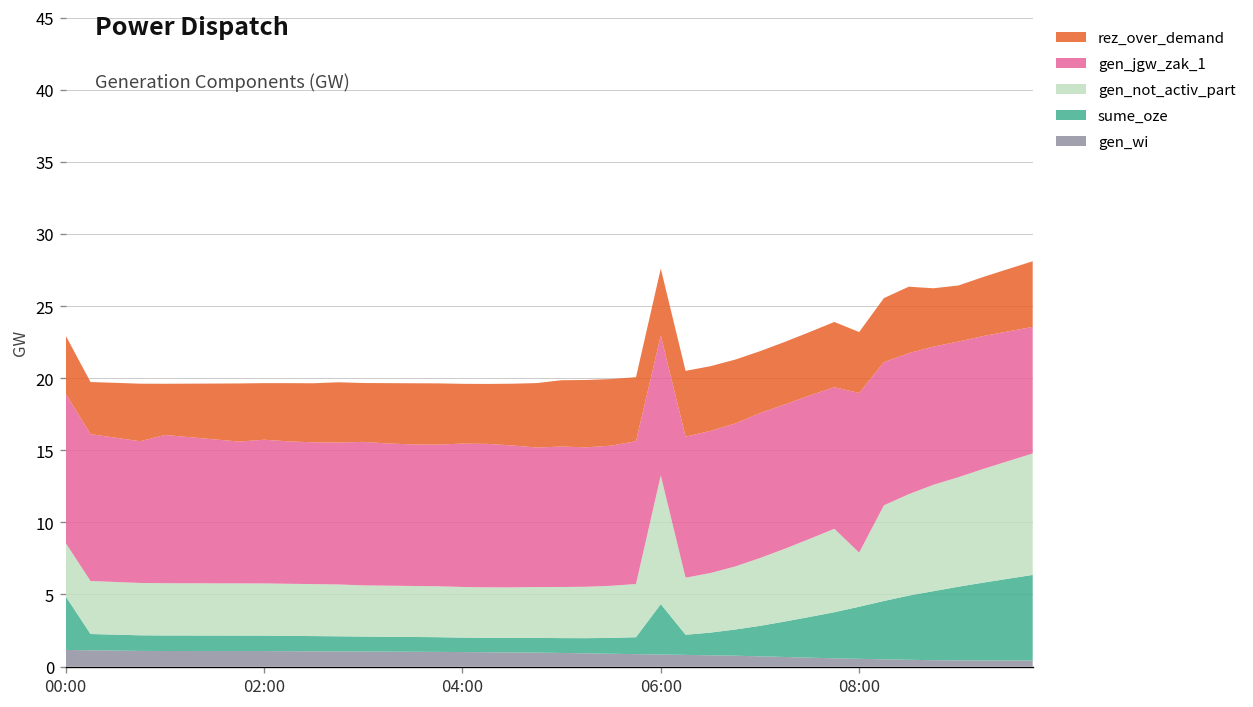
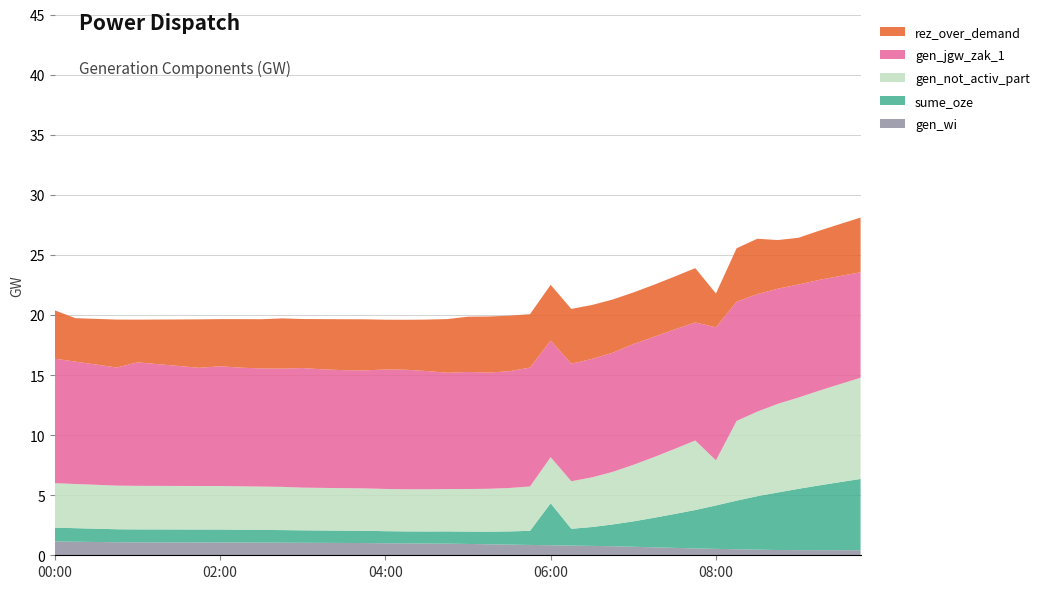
  {
    "gen_wi": {
      "00:00": 1.2,
      "02:00": 1.1,
      "04:00": 1.0,
      "06:00": 0.8,
      "08:00": 0.5
    },
    "sume_oze": {
-     "00:00": 3.7,
+     "00:00": 1.2,
      "02:00": 1.1,
      "04:00": 1.0,
      "06:00": 3.5,
      "08:00": 3.6
    },
    "gen_not_activ_part": {
      "00:00": 3.7,
      "02:00": 3.6,
      "04:00": 3.5,
-     "06:00": 8.9,
+     "06:00": 3.8,
      "08:00": 3.8
    },
    "gen_jgw_zak_1": {
      "00:00": 10.4,
      "02:00": 10.0,
      "04:00": 9.9,
      "06:00": 9.7,
      "08:00": 11.1
    },
    "rez_over_demand": {
      "00:00": 4.0,
      "02:00": 3.9,
      "04:00": 4.1,
      "06:00": 4.6,
-     "08:00": 4.2
+     "08:00": 2.8
    }
  }
